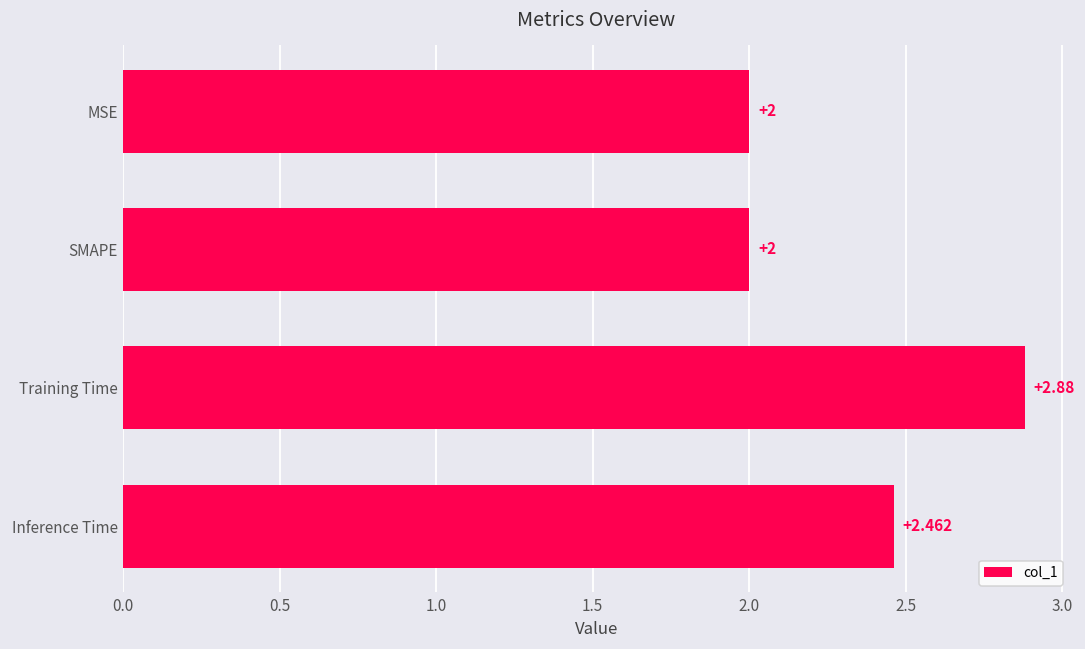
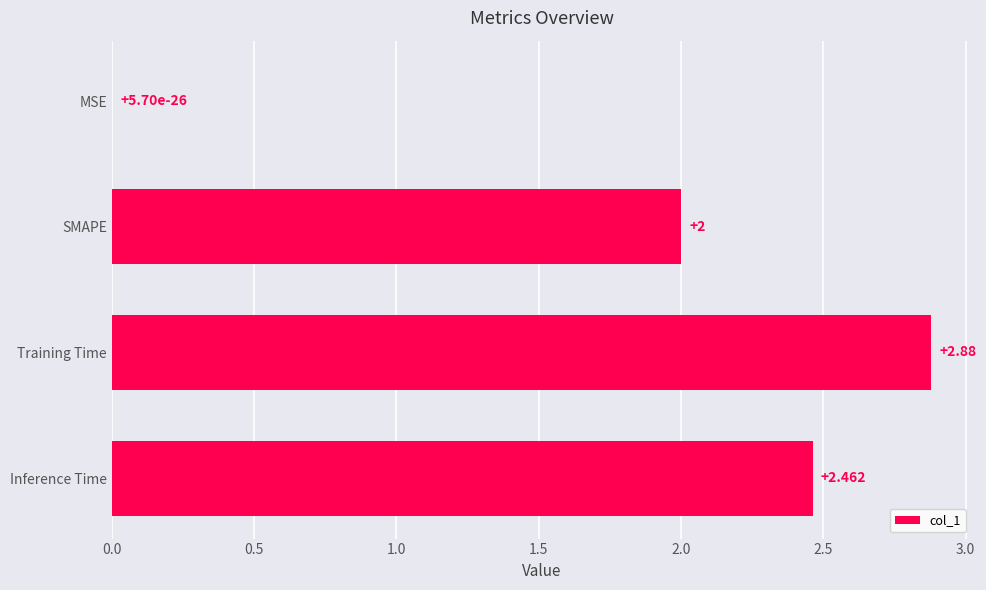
  {
-   "MSE": "+2",
+   "MSE": "+5.70e-26",
    "SMAPE": "+2",
    "Training Time": "+2.88",
    "Inference Time": "+2.462"
  }
